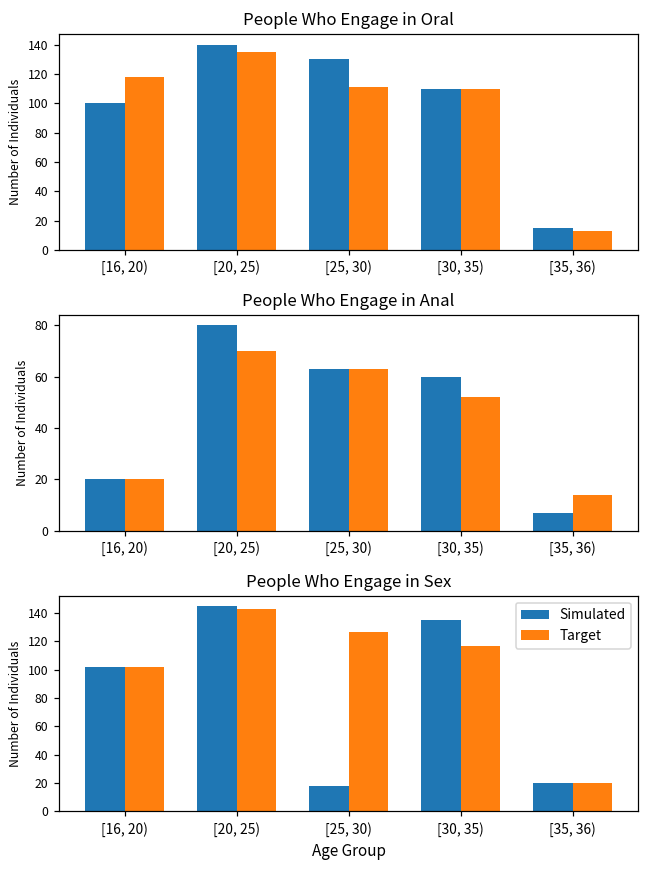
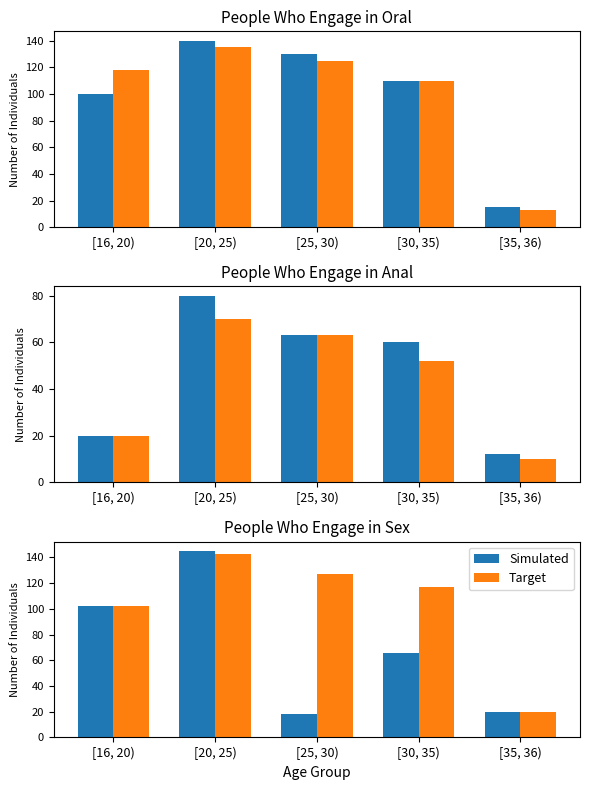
  {
    "People Who Engage in Oral": {
      "Simulated": {
        "[16, 20)": 100,
        "[20, 25)": 140,
        "[25, 30)": 130,
        "[30, 35)": 110,
        "[35, 36)": 15
      },
      "Target": {
        "[16, 20)": 118,
        "[20, 25)": 135,
-       "[25, 30)": 111,
+       "[25, 30)": 125,
        "[30, 35)": 110,
        "[35, 36)": 13
      }
    },
    "People Who Engage in Anal": {
      "Simulated": {
        "[16, 20)": 20,
        "[20, 25)": 80,
        "[25, 30)": 63,
        "[30, 35)": 60,
-       "[35, 36)": 7
+       "[35, 36)": 12
      },
      "Target": {
        "[16, 20)": 20,
        "[20, 25)": 70,
        "[25, 30)": 63,
        "[30, 35)": 52,
-       "[35, 36)": 14
+       "[35, 36)": 10
      }
    },
    "People Who Engage in Sex": {
      "Simulated": {
        "[16, 20)": 102,
        "[20, 25)": 145,
        "[25, 30)": 18,
-       "[30, 35)": 135,
+       "[30, 35)": 66,
        "[35, 36)": 20
      },
      "Target": {
        "[16, 20)": 102,
        "[20, 25)": 143,
        "[25, 30)": 127,
        "[30, 35)": 117,
        "[35, 36)": 20
      }
    }
  }
